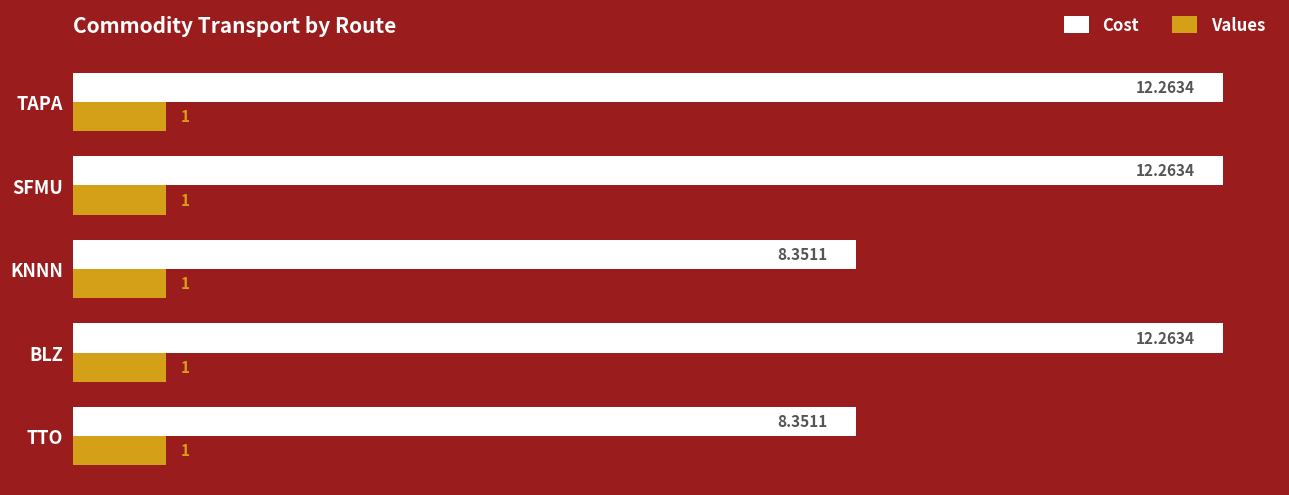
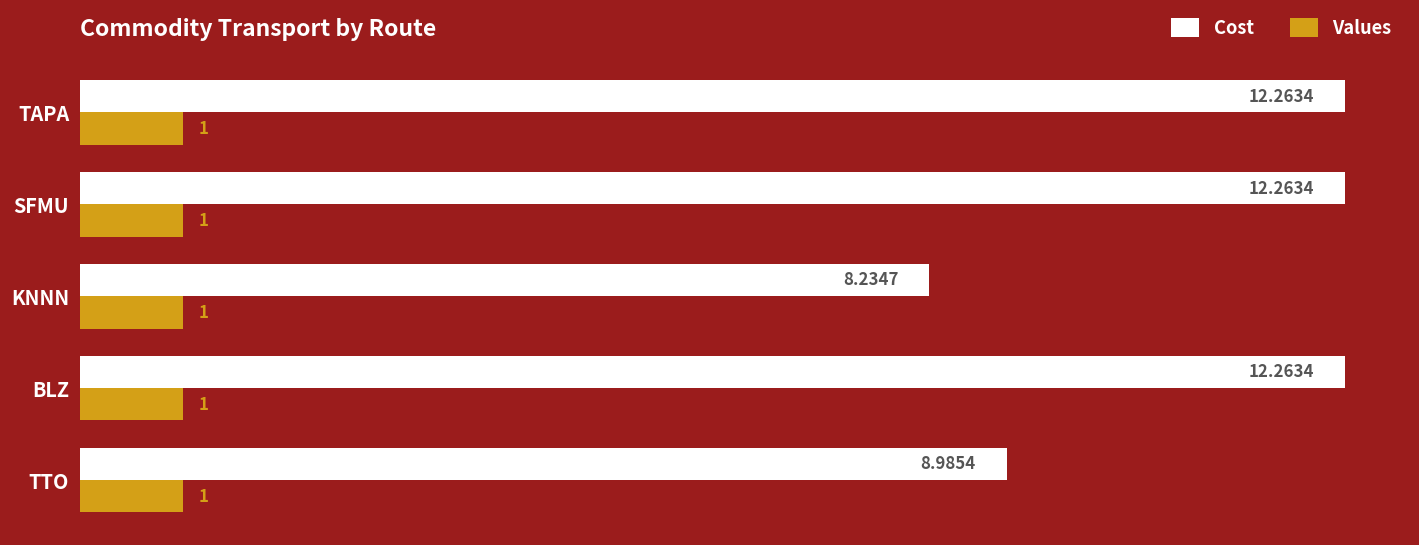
  {
    "Cost": {
      "TAPA": 12.2634,
      "SFMU": 12.2634,
-     "KNNN": 8.3511,
+     "KNNN": 8.2347,
      "BLZ": 12.2634,
-     "TTO": 8.3511
+     "TTO": 8.9854
    },
    "Values": {
      "TAPA": 1,
      "SFMU": 1,
      "KNNN": 1,
      "BLZ": 1,
      "TTO": 1
    }
  }
